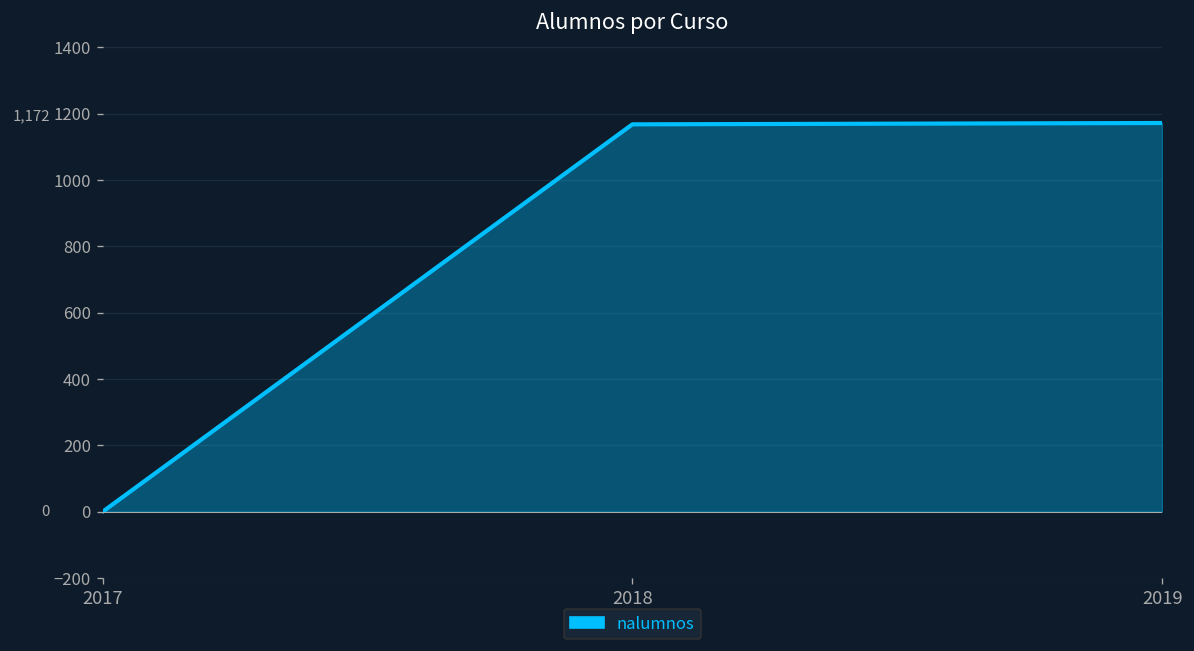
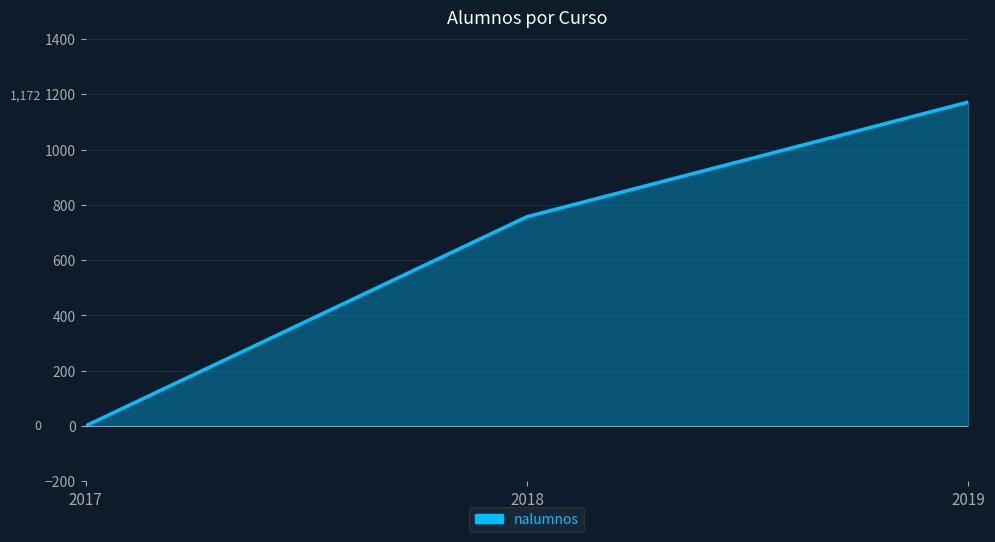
  {
    "2017": 0,
-   "2018": 1170,
+   "2018": 760,
    "2019": 1170
  }
